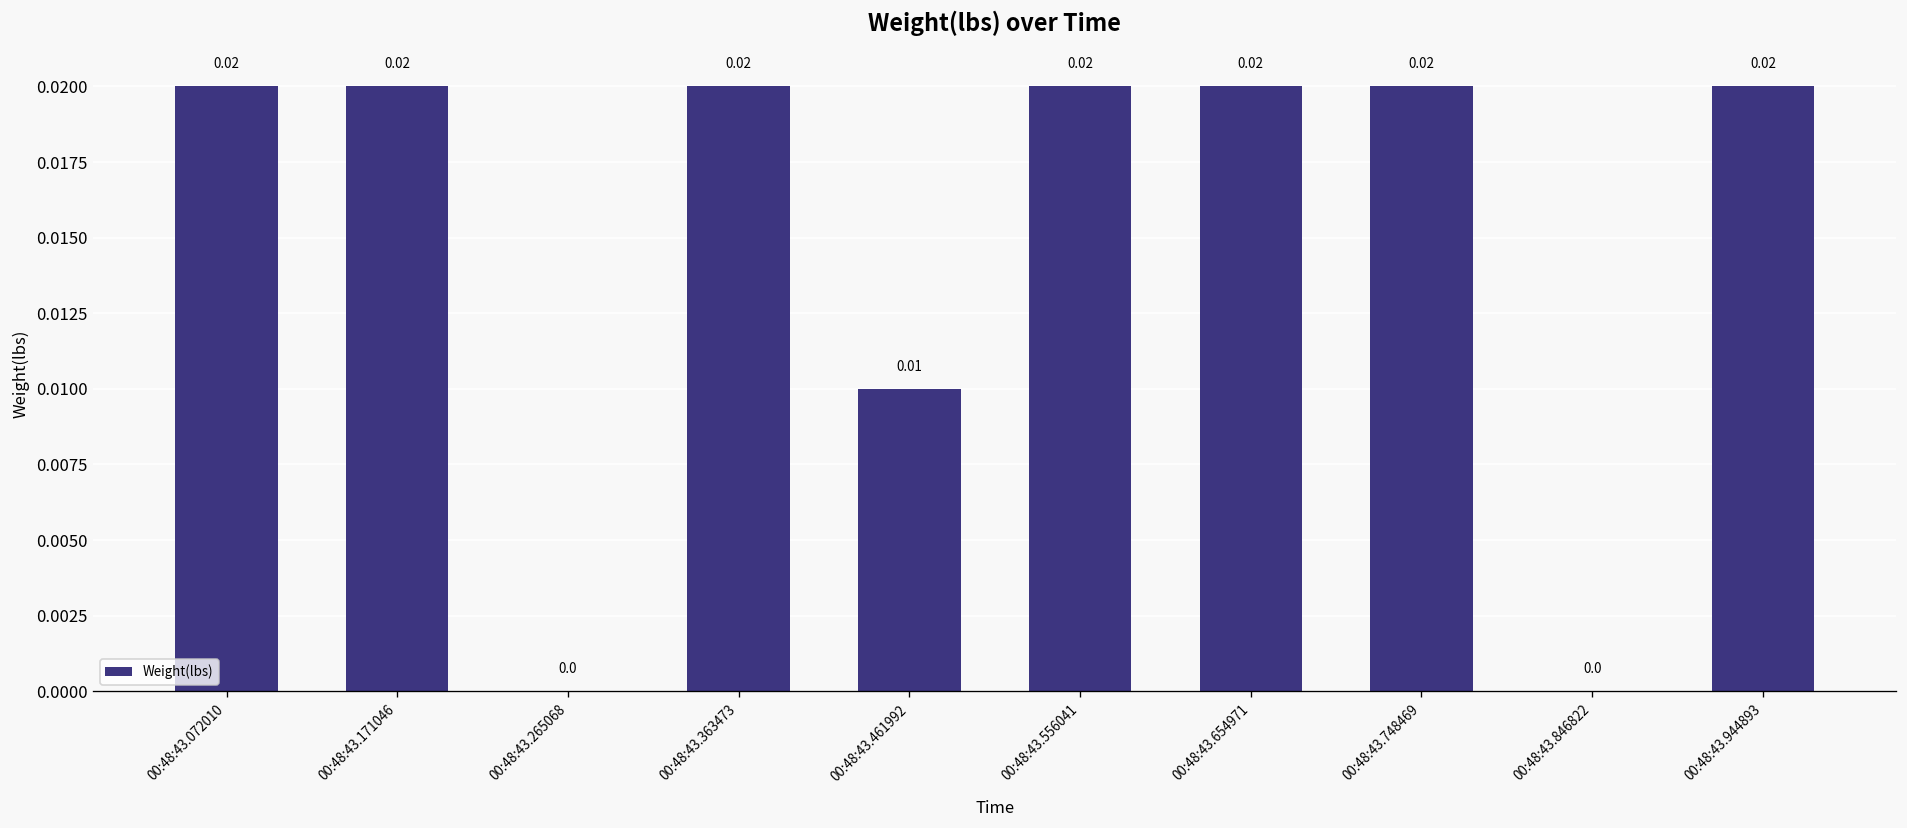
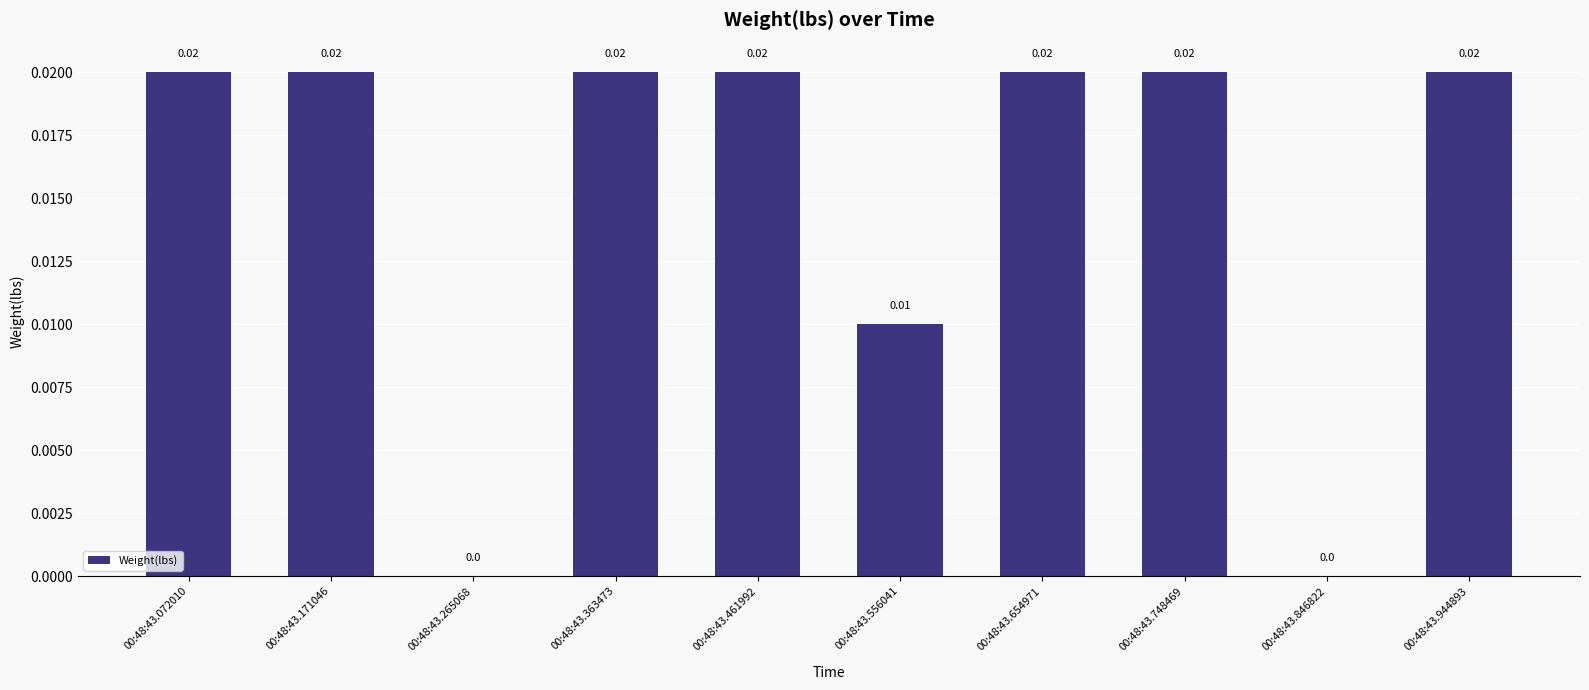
  {
    "00:48:43.072010": 0.02,
    "00:48:43.171046": 0.02,
    "00:48:43.265068": 0.0,
    "00:48:43.363473": 0.02,
-   "00:48:43.461992": 0.01,
-   "00:48:43.556041": 0.02,
+   "00:48:43.461992": 0.02,
+   "00:48:43.556041": 0.01,
    "00:48:43.654971": 0.02,
    "00:48:43.748469": 0.02,
    "00:48:43.846822": 0.0,
    "00:48:43.944893": 0.02
  }
